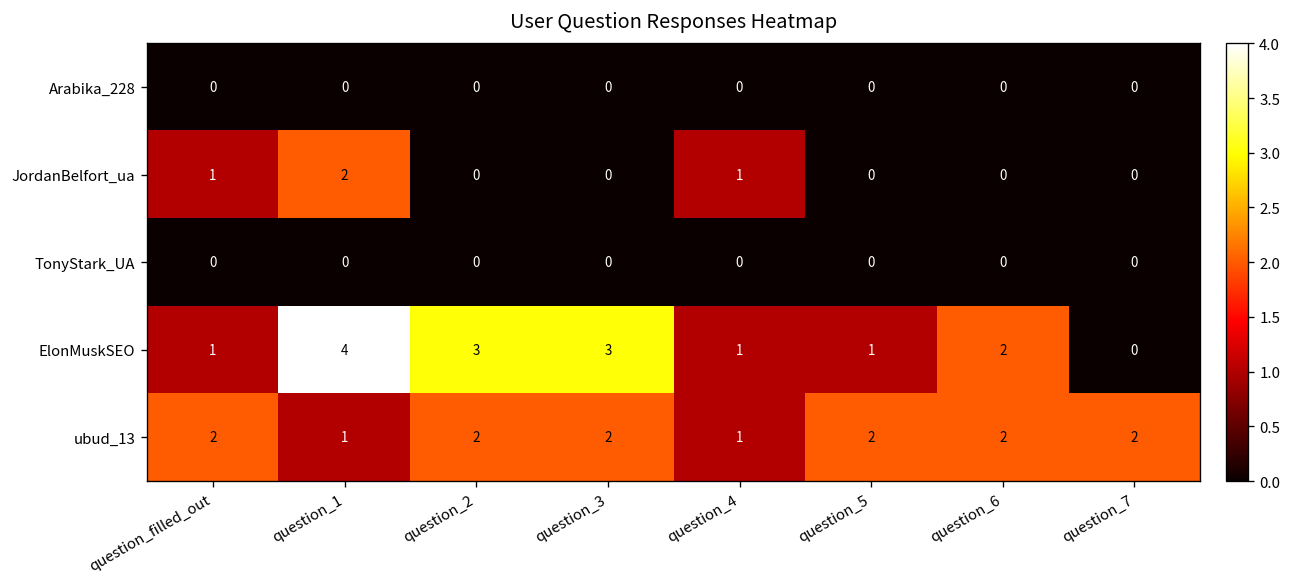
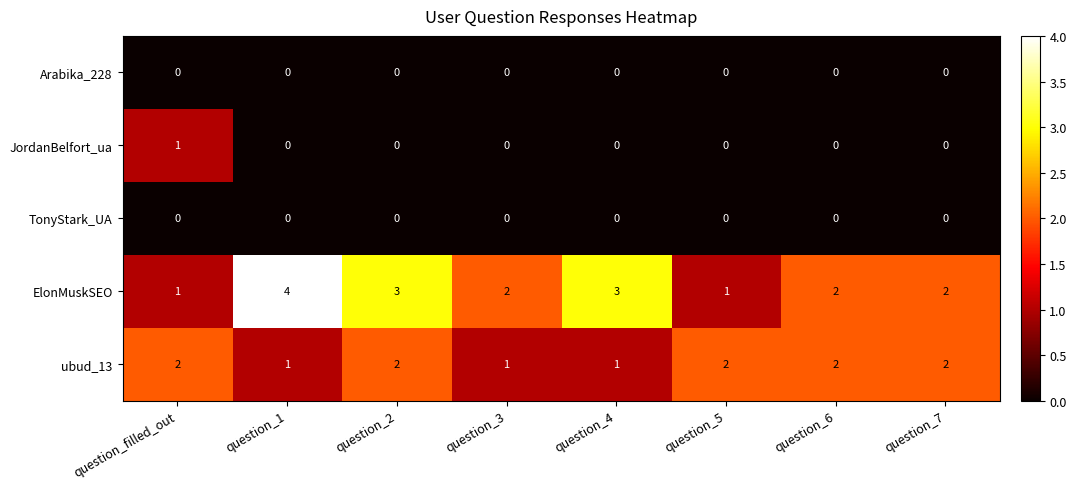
  {
    "Arabika_228": {
      "question_filled_out": 0,
      "question_1": 0,
      "question_2": 0,
      "question_3": 0,
      "question_4": 0,
      "question_5": 0,
      "question_6": 0,
      "question_7": 0
    },
    "JordanBelfort_ua": {
      "question_filled_out": 1,
-     "question_1": 2,
+     "question_1": 0,
      "question_2": 0,
      "question_3": 0,
-     "question_4": 1,
+     "question_4": 0,
      "question_5": 0,
      "question_6": 0,
      "question_7": 0
    },
    "TonyStark_UA": {
      "question_filled_out": 0,
      "question_1": 0,
      "question_2": 0,
      "question_3": 0,
      "question_4": 0,
      "question_5": 0,
      "question_6": 0,
      "question_7": 0
    },
    "ElonMuskSEO": {
      "question_filled_out": 1,
      "question_1": 4,
      "question_2": 3,
-     "question_3": 3,
-     "question_4": 1,
+     "question_3": 2,
+     "question_4": 3,
      "question_5": 1,
      "question_6": 2,
-     "question_7": 0
+     "question_7": 2
    },
    "ubud_13": {
      "question_filled_out": 2,
      "question_1": 1,
      "question_2": 2,
-     "question_3": 2,
+     "question_3": 1,
      "question_4": 1,
      "question_5": 2,
      "question_6": 2,
      "question_7": 2
    }
  }
